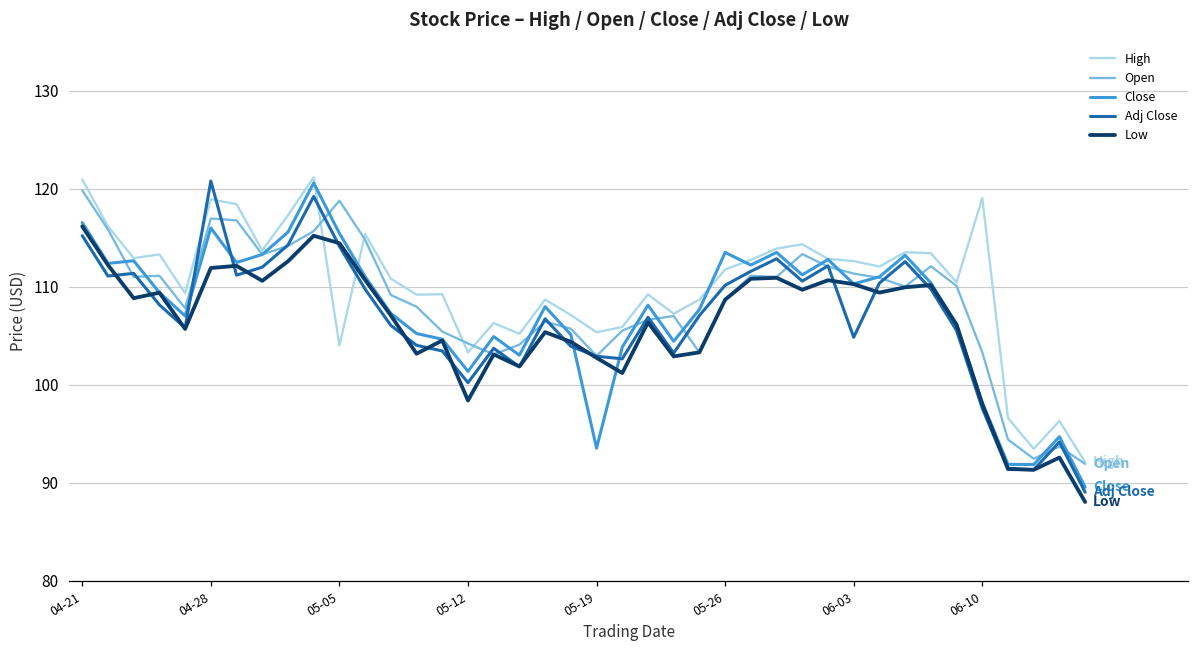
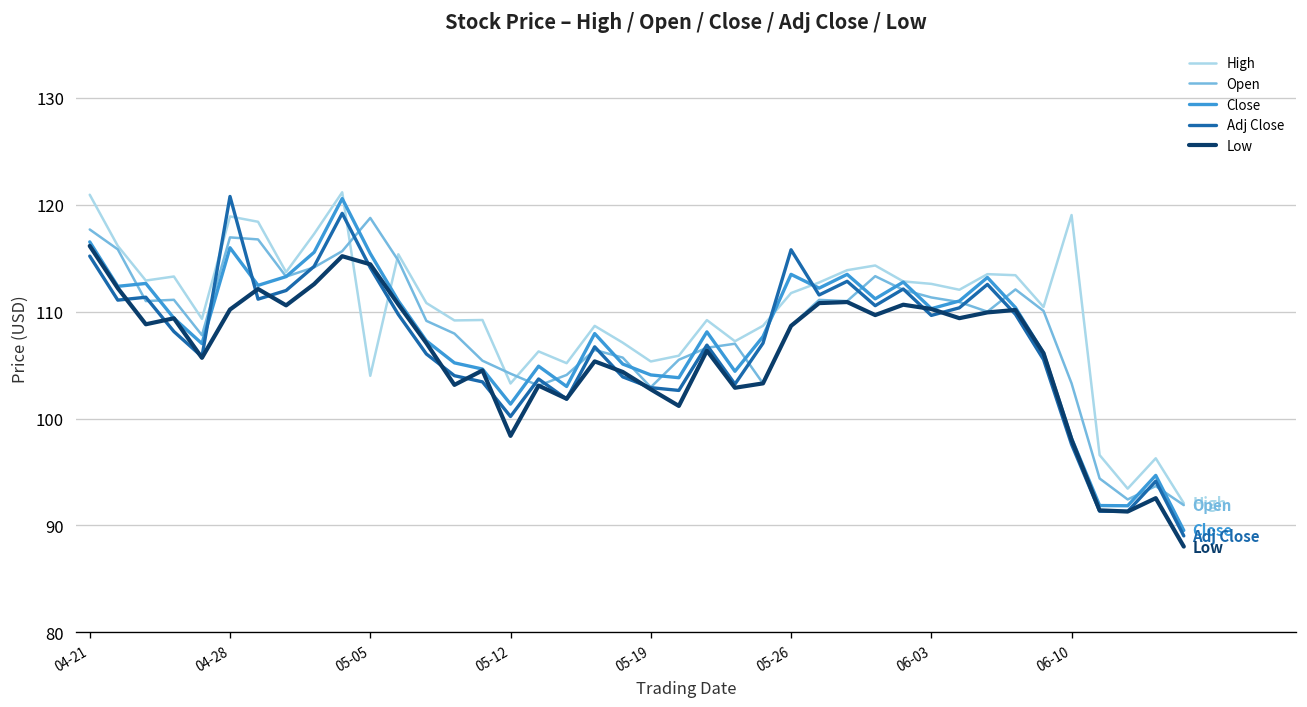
  {
    "High": {
      "04-21": 121,
      "04-28": 119,
      "05-05": 104,
      "05-12": 103,
      "05-19": 105,
      "05-26": 112,
      "06-03": 113,
      "06-10": 119
    },
    "Open": {
-     "04-21": 120,
+     "04-21": 118,
      "04-28": 117,
      "05-05": 119,
      "05-12": 104,
      "06-03": 111,
      "06-10": 103
    },
    "Close": {
      "04-21": 117,
      "04-28": 116,
      "05-05": 115,
      "05-12": 101,
-     "05-19": 94,
+     "05-19": 104,
      "05-26": 113
    },
    "Adj Close": {
      "04-21": 115,
      "04-28": 121,
      "05-05": 114,
      "05-12": 100,
-     "05-26": 110,
-     "06-03": 105,
+     "05-26": 116,
+     "06-03": 110,
      "06-10": 98
    },
    "Low": {
      "04-21": 116,
-     "04-28": 112,
+     "04-28": 110,
      "05-05": 114,
      "05-12": 98
    }
  }
